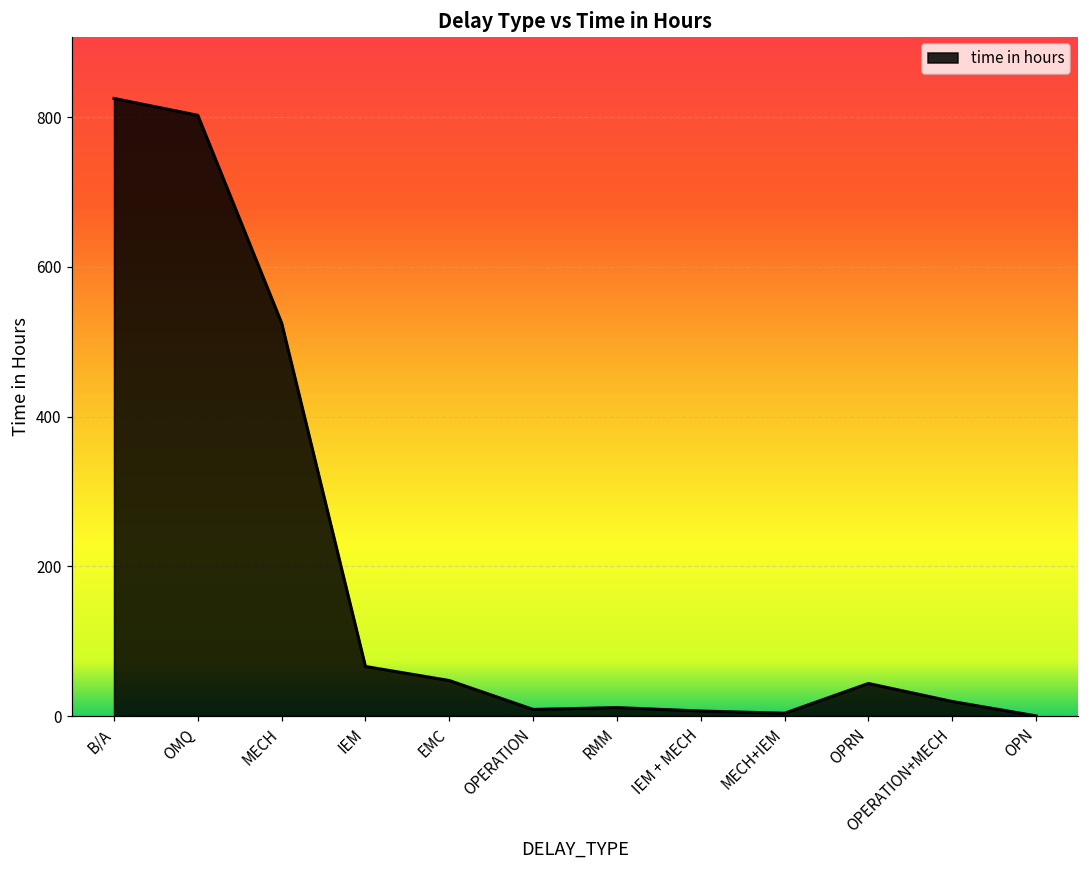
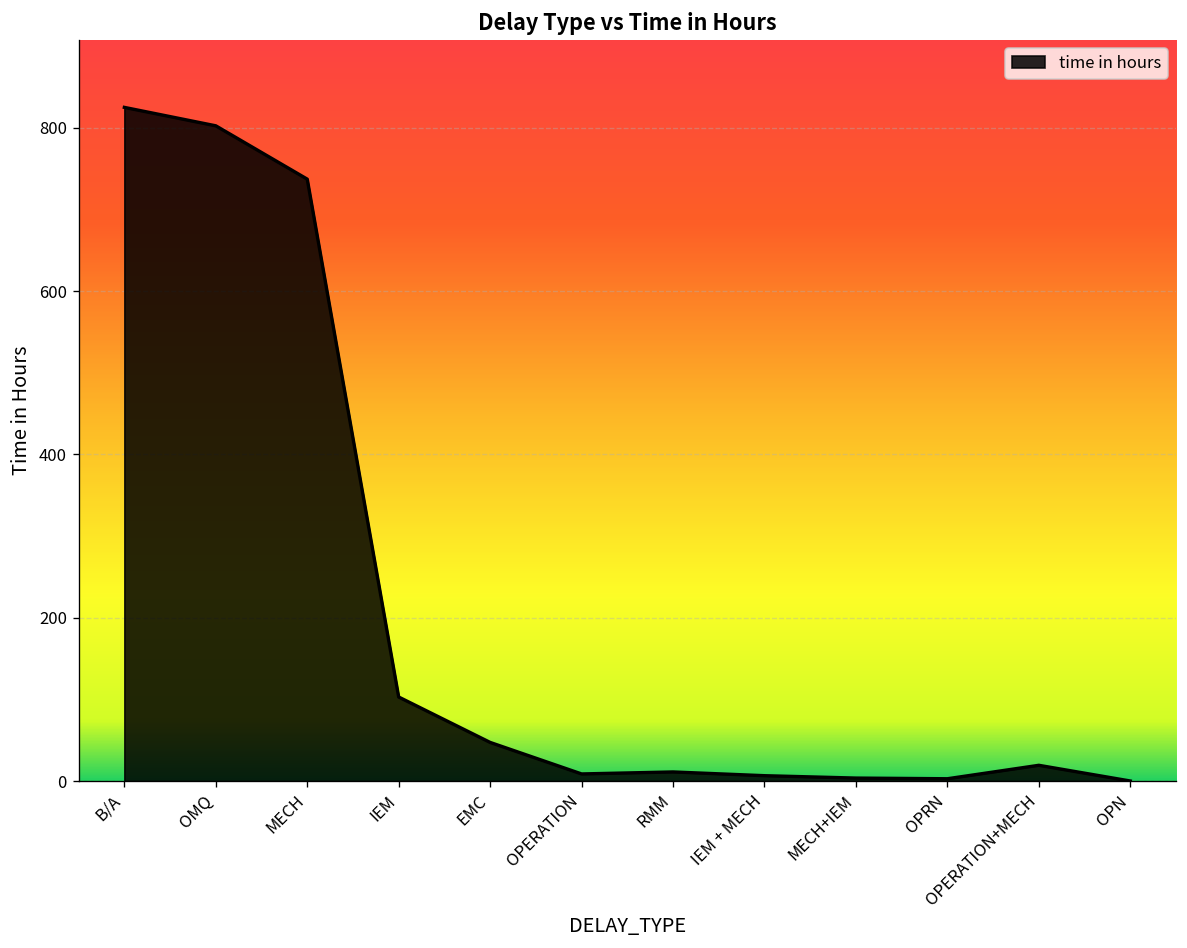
  {
    "B/A": 820,
    "OMQ": 800,
-   "MECH": 520,
-   "IEM": 70,
+   "MECH": 740,
+   "IEM": 100,
    "EMC": 50,
    "OPERATION": 10,
    "RMM": 10,
    "IEM + MECH": 10,
    "MECH+IEM": 0,
-   "OPRN": 40,
+   "OPRN": 0,
    "OPERATION+MECH": 20,
    "OPN": 0
  }
